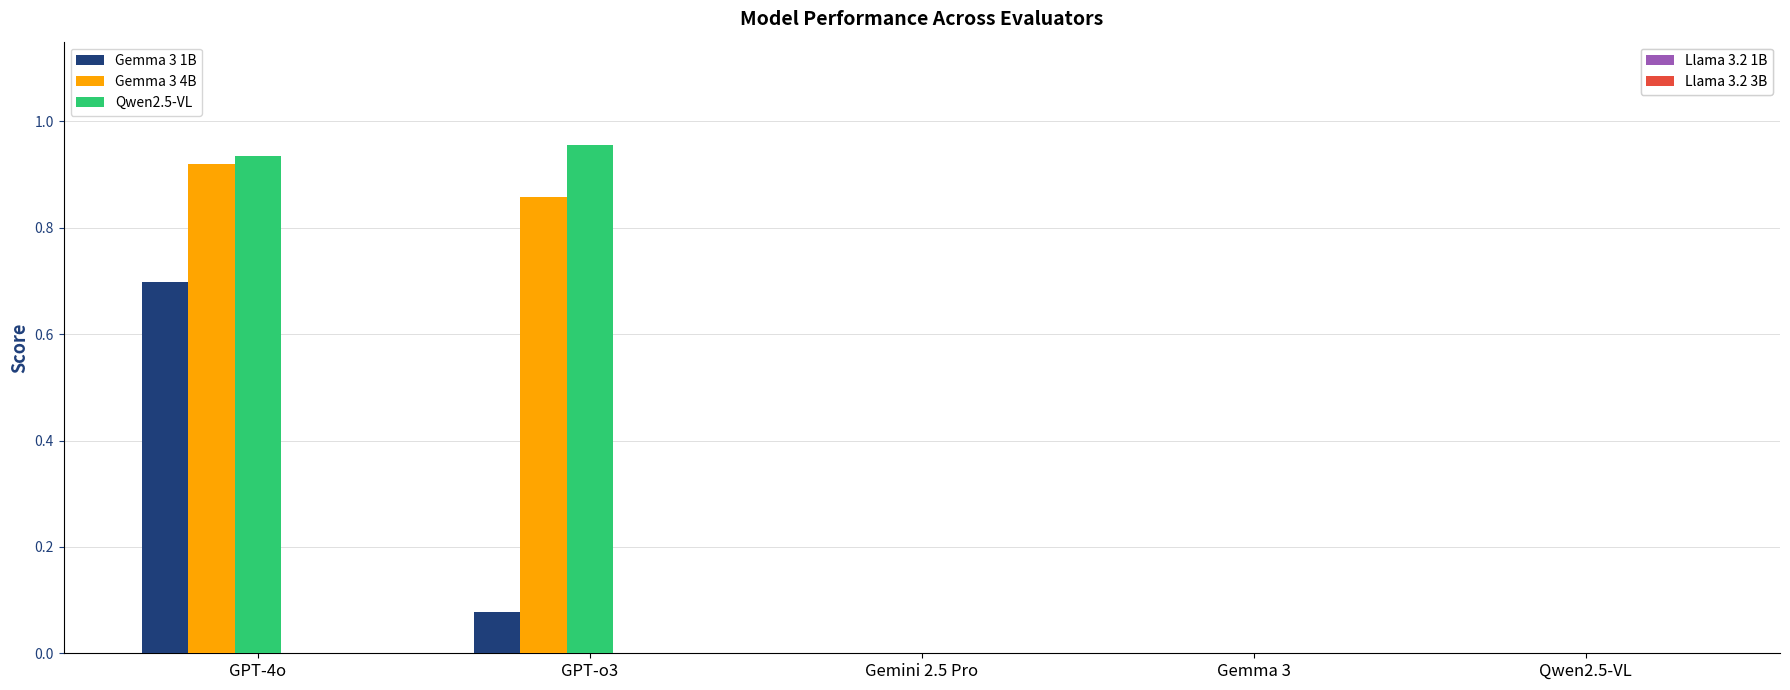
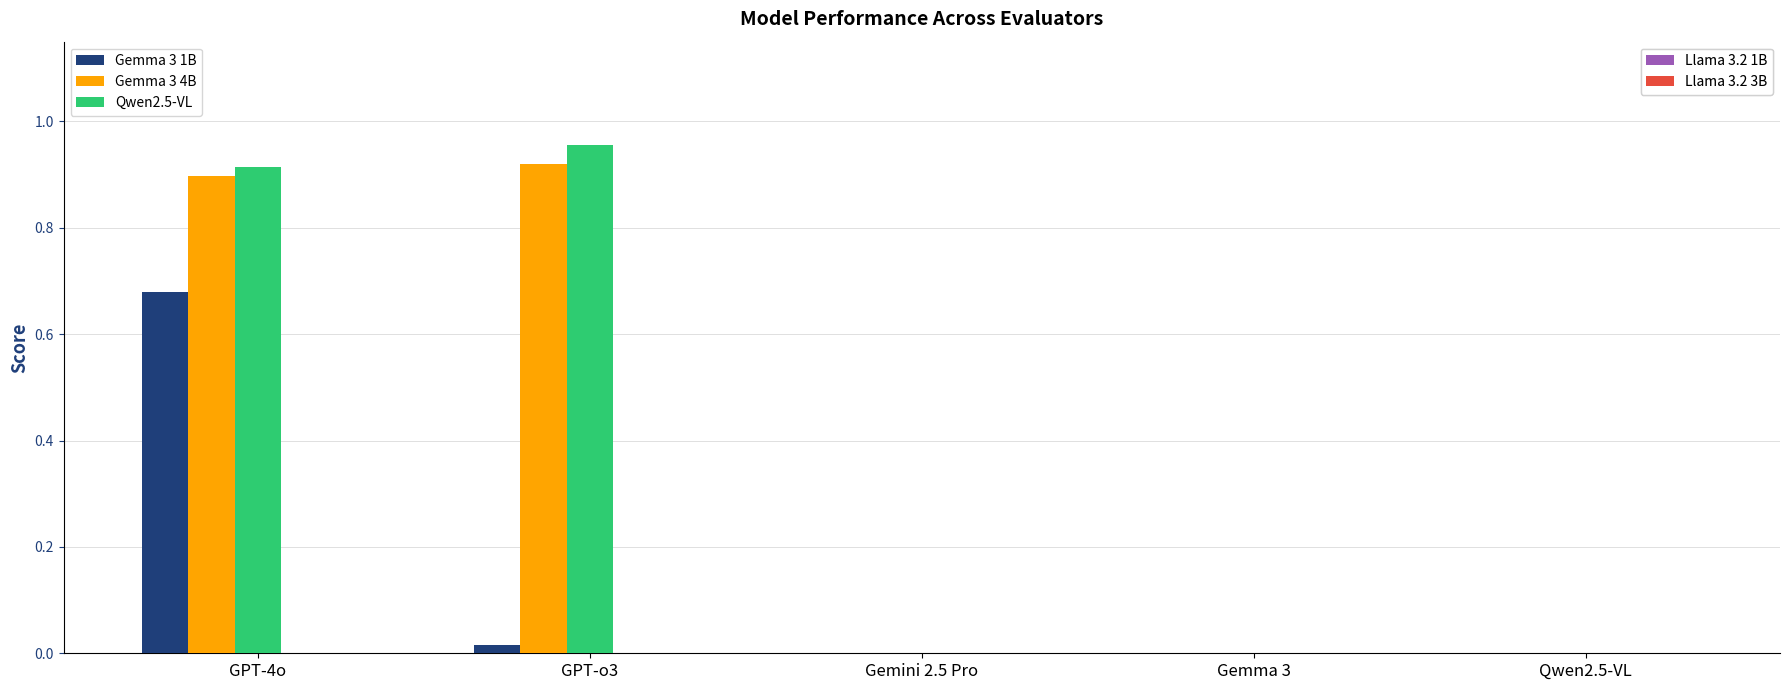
  {
    "Gemma 3 1B": {
-     "GPT-4o": 0.70,
-     "GPT-o3": 0.08,
+     "GPT-4o": 0.68,
+     "GPT-o3": 0.02,
      "Gemini 2.5 Pro": 0.00,
      "Gemma 3": 0.00,
      "Qwen2.5-VL": 0.00
    },
    "Gemma 3 4B": {
-     "GPT-4o": 0.92,
-     "GPT-o3": 0.86,
+     "GPT-4o": 0.90,
+     "GPT-o3": 0.92,
      "Gemini 2.5 Pro": 0.00,
      "Gemma 3": 0.00,
      "Qwen2.5-VL": 0.00
    },
    "Qwen2.5-VL": {
-     "GPT-4o": 0.94,
+     "GPT-4o": 0.91,
      "GPT-o3": 0.95,
      "Gemini 2.5 Pro": 0.00,
      "Gemma 3": 0.00,
      "Qwen2.5-VL": 0.00
    }
  }
